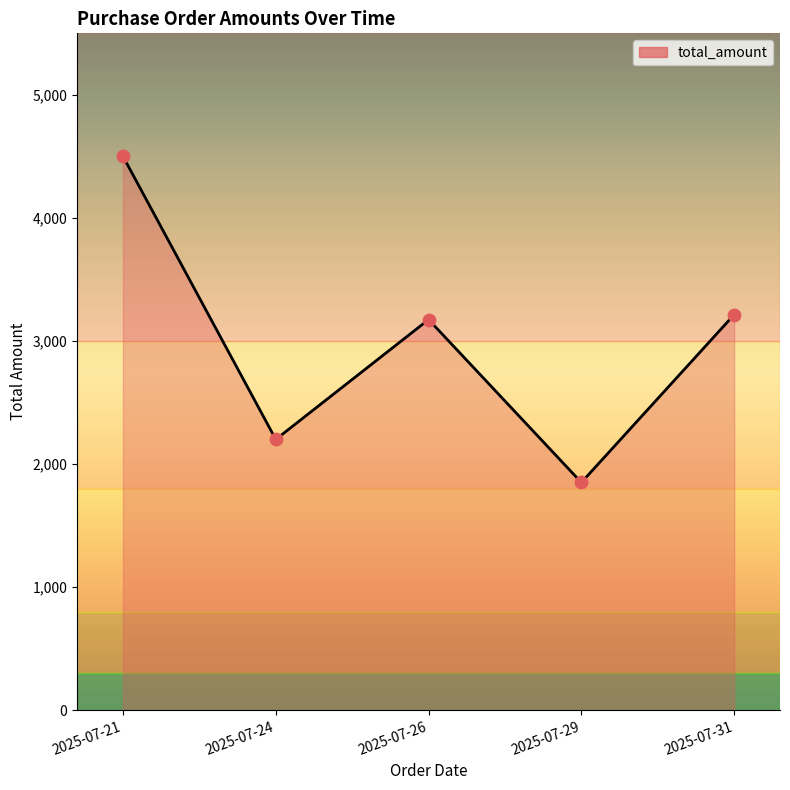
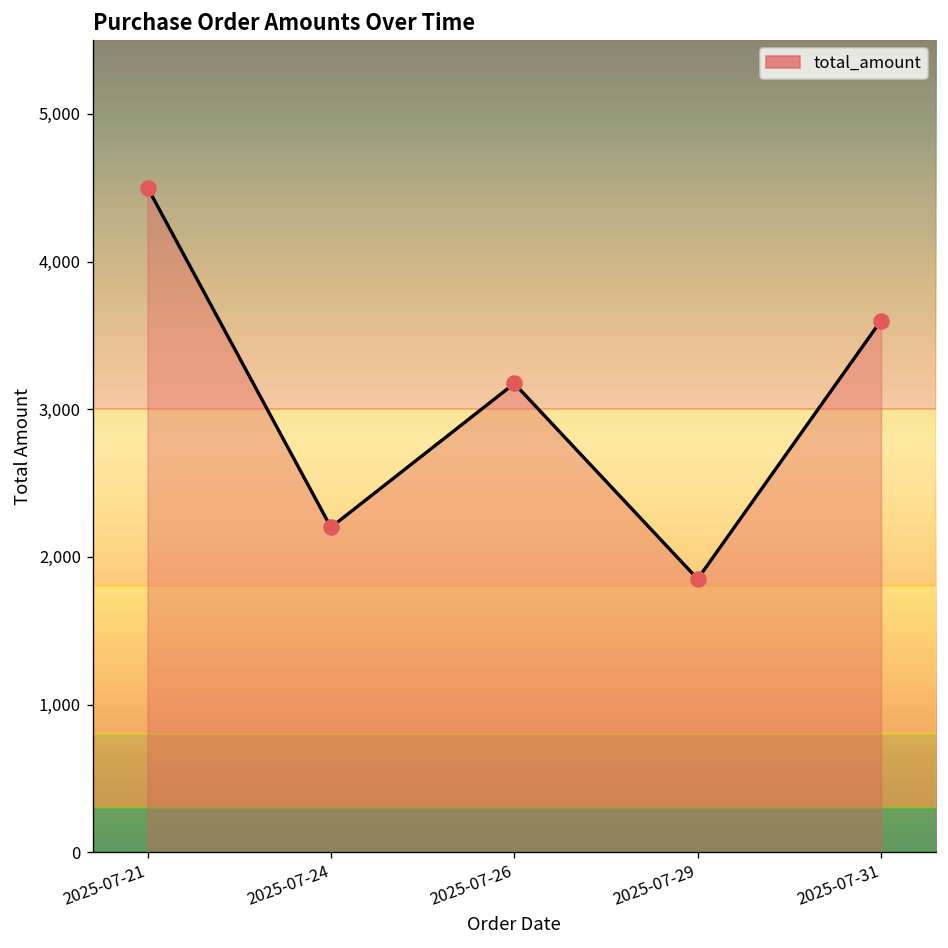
  {
    "2025-07-21": "4,500",
    "2025-07-24": "2,200",
    "2025-07-26": "3,170",
    "2025-07-29": "1,850",
-   "2025-07-31": "3,210"
+   "2025-07-31": "3,600"
  }
